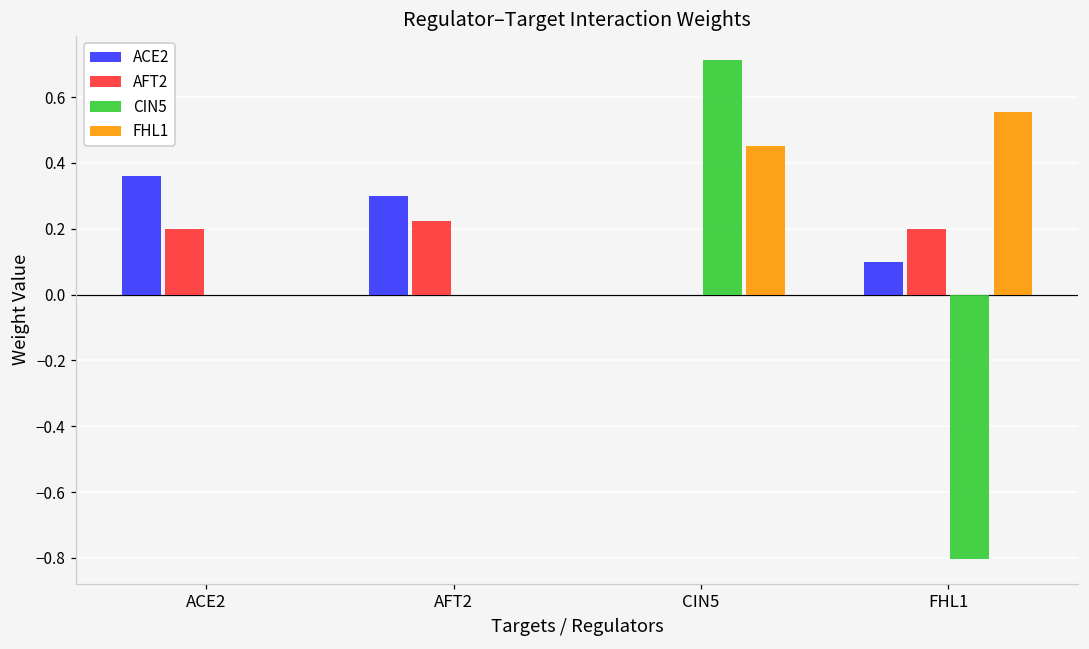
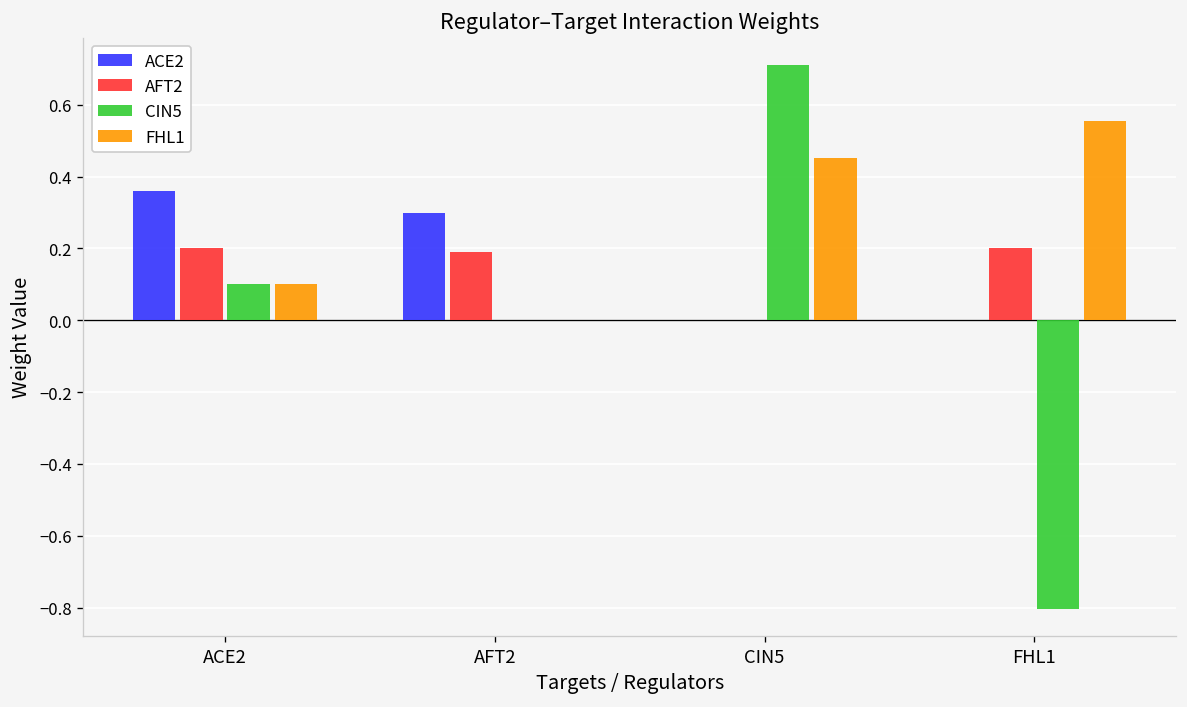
  {
    "ACE2": {
      "ACE2": 0.36,
      "AFT2": 0.3,
      "CIN5": 0.0,
-     "FHL1": 0.1
+     "FHL1": 0.0
    },
    "AFT2": {
      "ACE2": 0.20,
-     "AFT2": 0.22,
+     "AFT2": 0.19,
      "CIN5": 0.00,
      "FHL1": 0.20
    },
    "CIN5": {
-     "ACE2": 0.0,
+     "ACE2": 0.1,
      "AFT2": 0.0,
      "CIN5": 0.71,
      "FHL1": -0.8
    },
    "FHL1": {
-     "ACE2": 0.0,
+     "ACE2": 0.1,
      "AFT2": 0.0,
      "CIN5": 0.45,
      "FHL1": 0.55
    }
  }
